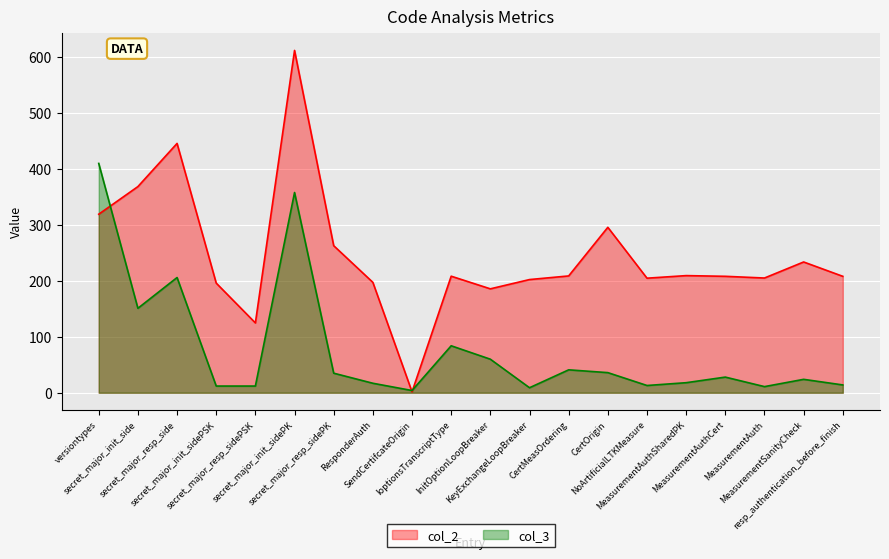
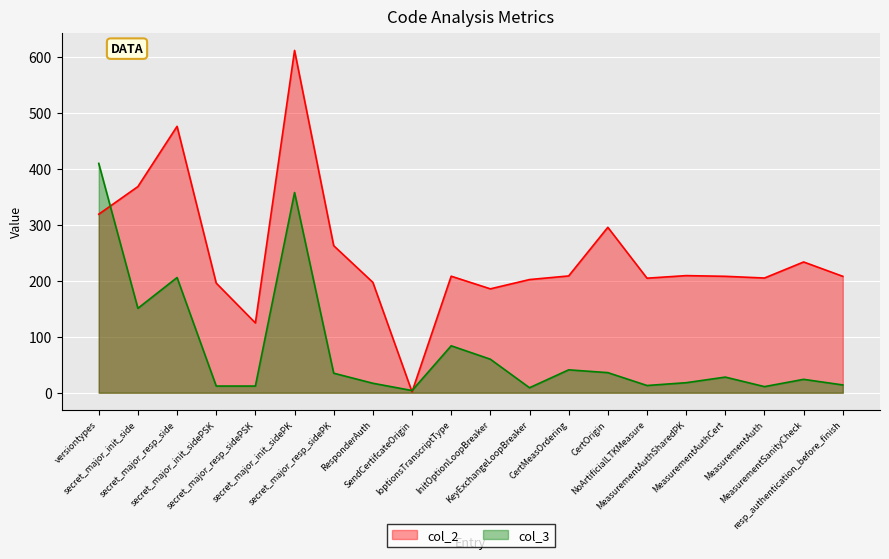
  {
    "col_2": {
      "versiontypes": 320,
      "secret_major_init_side": 370,
-     "secret_major_resp_side": 450,
+     "secret_major_resp_side": 480,
      "secret_major_init_sidePSK": 200,
      "secret_major_resp_sidePSK": 120,
      "secret_major_init_sidePK": 610,
      "secret_major_resp_sidePK": 260,
      "ResponderAuth": 200,
      "IoptionsTranscriptType": 210,
      "InitOptionLoopBreaker": 190,
      "KeyExchangeLoopBreaker": 200,
      "CertMeasOrdering": 210,
      "CertOrigin": 300,
      "NoArtificialLTKMeasure": 200,
      "MeasurementAuthSharedPK": 210,
      "MeasurementAuthCert": 210,
      "MeasurementAuth": 210,
      "MeasurementSanityCheck": 230,
      "resp_authentication_before_finish": 210
    },
    "col_3": {
      "versiontypes": 410,
      "secret_major_init_side": 150,
      "secret_major_resp_side": 210,
      "secret_major_init_sidePSK": 10,
      "secret_major_resp_sidePSK": 10,
      "secret_major_init_sidePK": 360,
      "secret_major_resp_sidePK": 40,
      "ResponderAuth": 20,
      "IoptionsTranscriptType": 80,
      "InitOptionLoopBreaker": 60,
      "KeyExchangeLoopBreaker": 10,
      "CertMeasOrdering": 40,
      "CertOrigin": 40,
      "NoArtificialLTKMeasure": 10,
      "MeasurementAuthSharedPK": 20,
      "MeasurementAuthCert": 30,
      "MeasurementAuth": 10,
      "MeasurementSanityCheck": 20,
      "resp_authentication_before_finish": 10
    }
  }
